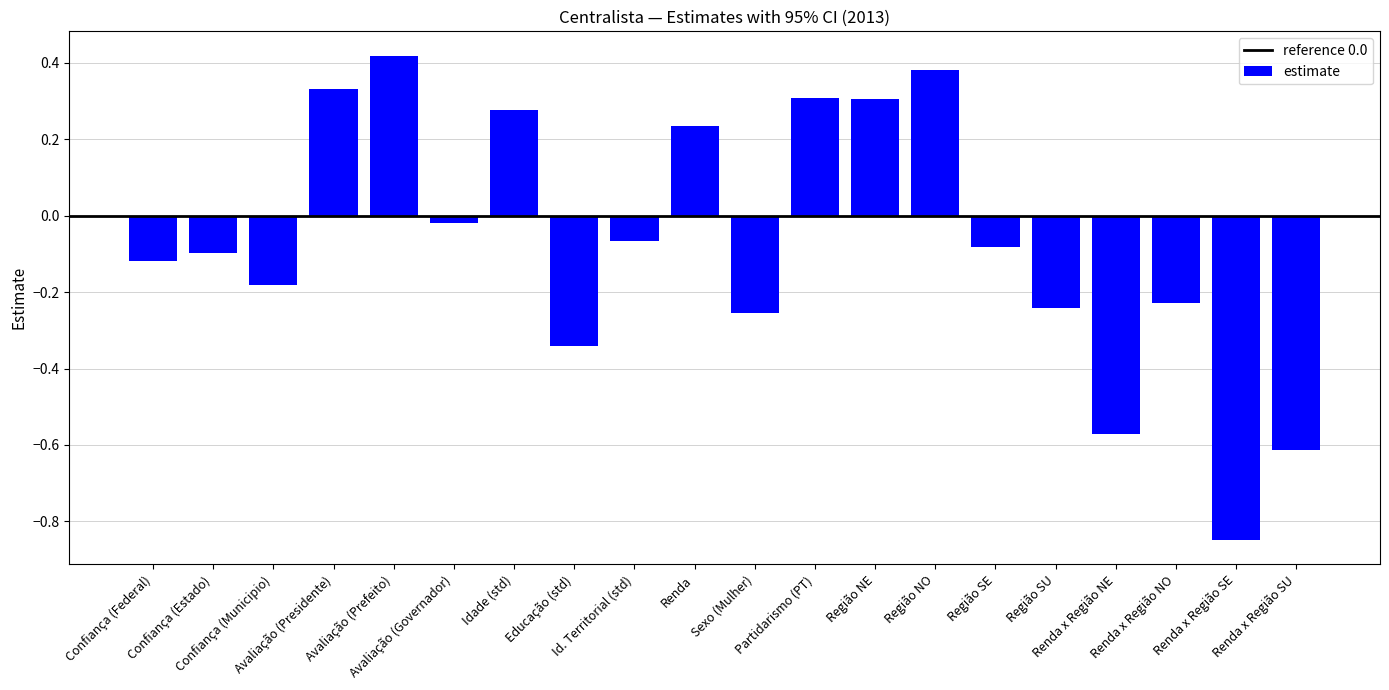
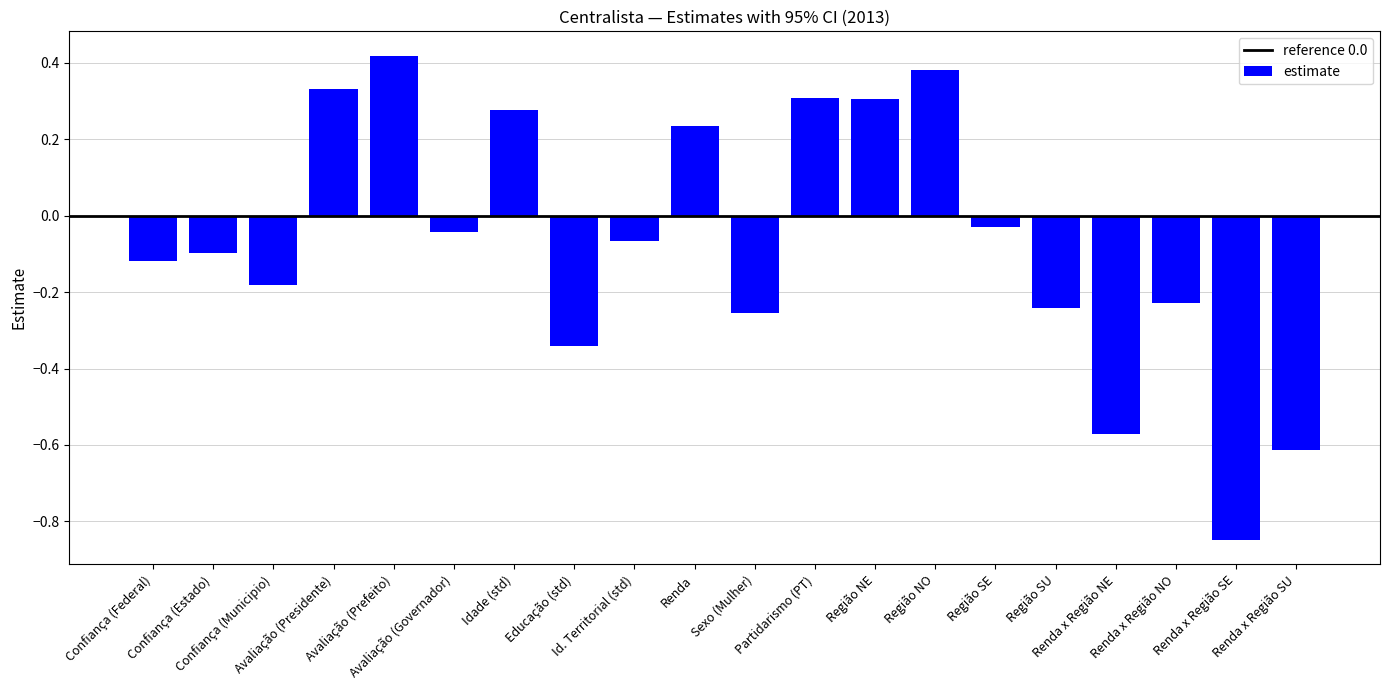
  {
    "Confiança (Federal)": -0.12,
    "Confiança (Estado)": -0.10,
    "Confiança (Municipio)": -0.18,
    "Avaliação (Presidente)": 0.33,
    "Avaliação (Prefeito)": 0.42,
-   "Avaliação (Governador)": -0.02,
+   "Avaliação (Governador)": -0.04,
    "Idade (std)": 0.28,
    "Educação (std)": -0.34,
    "Id. Territorial (std)": -0.07,
    "Renda": 0.24,
    "Sexo (Mulher)": -0.25,
    "Partidarismo (PT)": 0.31,
    "Região NE": 0.31,
    "Região NO": 0.38,
-   "Região SE": -0.08,
+   "Região SE": -0.03,
    "Região SU": -0.24,
    "Renda x Região NE": -0.57,
    "Renda x Região NO": -0.23,
    "Renda x Região SE": -0.85,
    "Renda x Região SU": -0.61
  }
